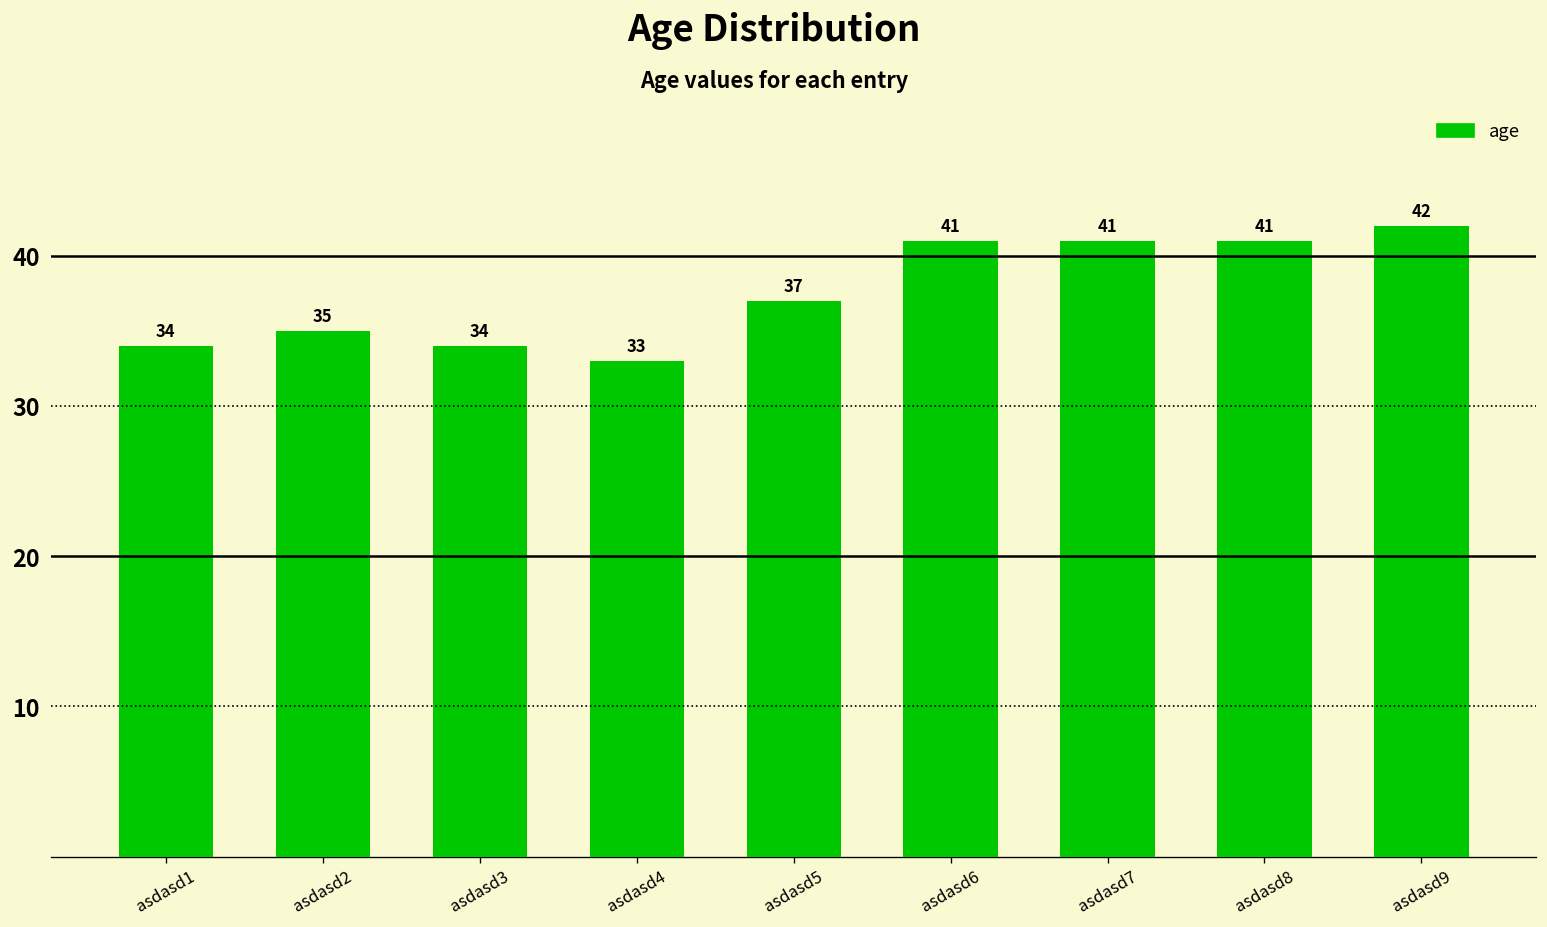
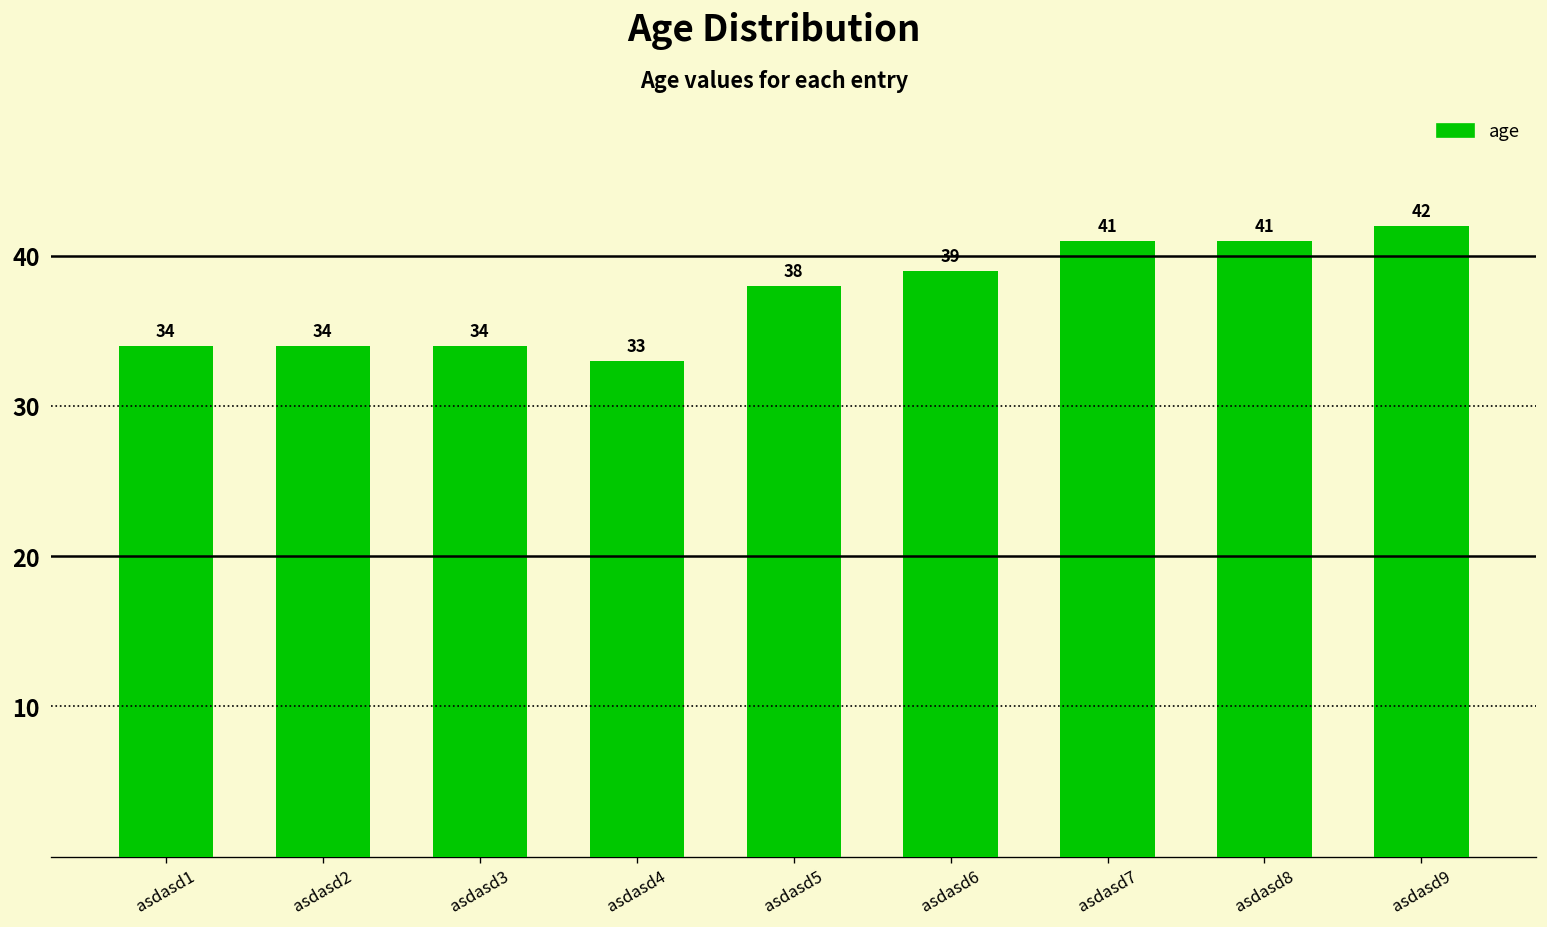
  {
    "asdasd1": 34,
-   "asdasd2": 35,
+   "asdasd2": 34,
    "asdasd3": 34,
    "asdasd4": 33,
-   "asdasd5": 37,
-   "asdasd6": 41,
+   "asdasd5": 38,
+   "asdasd6": 39,
    "asdasd7": 41,
    "asdasd8": 41,
    "asdasd9": 42
  }
